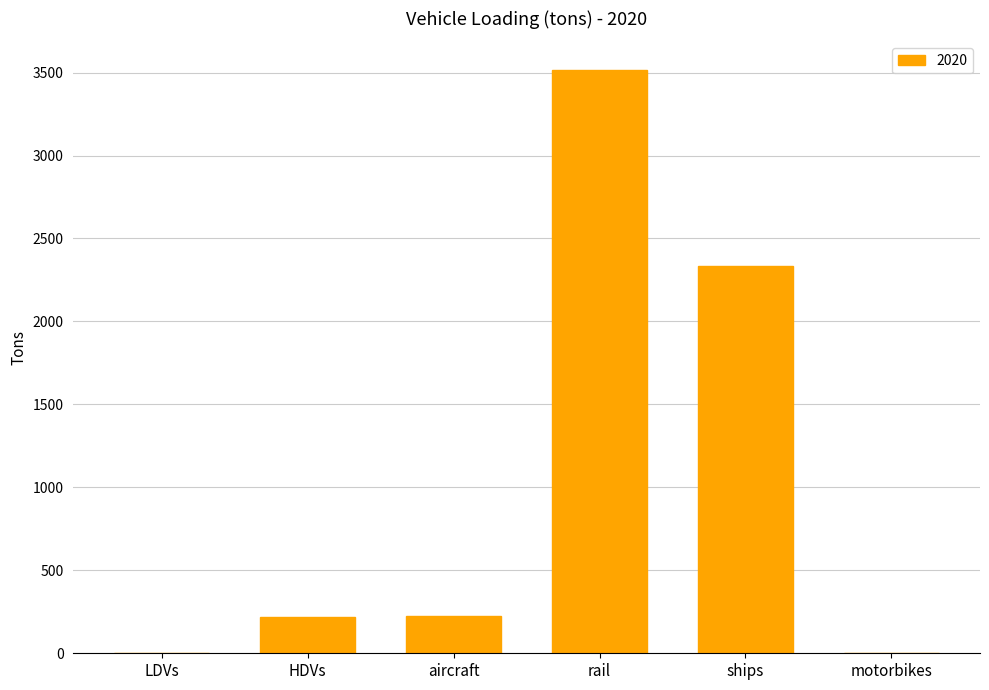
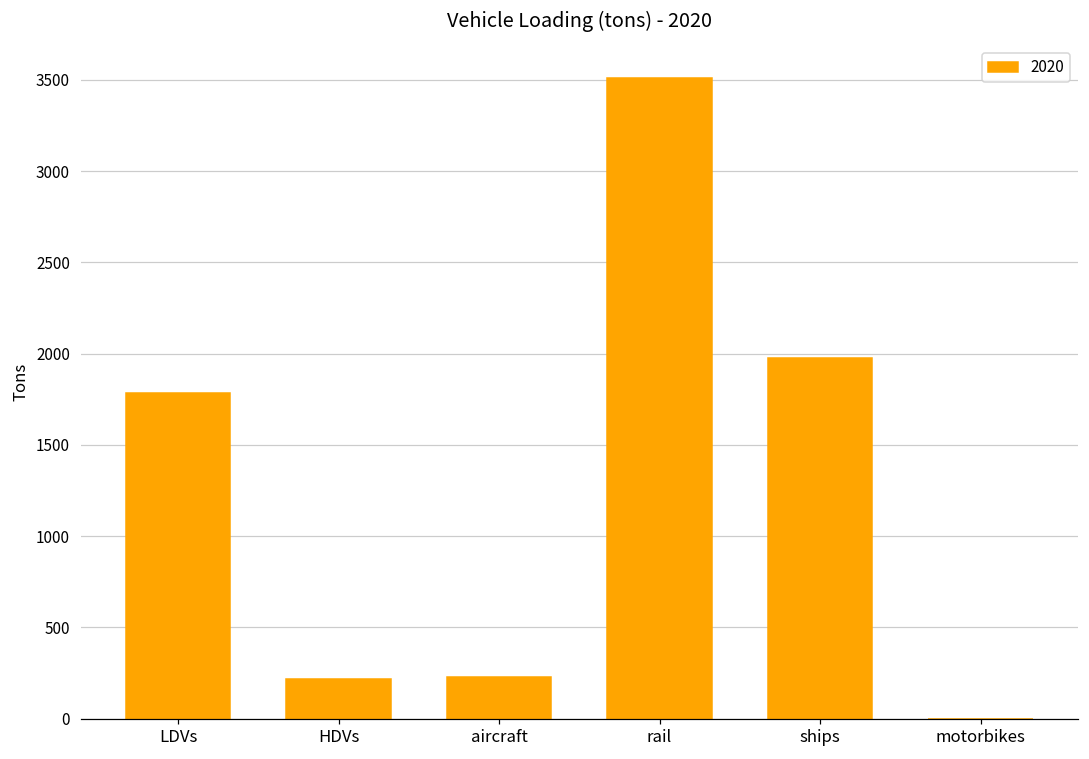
  {
-   "LDVs": 0,
+   "LDVs": 1780,
    "HDVs": 220,
    "aircraft": 230,
    "rail": 3510,
-   "ships": 2330,
+   "ships": 1970,
    "motorbikes": 0
  }
